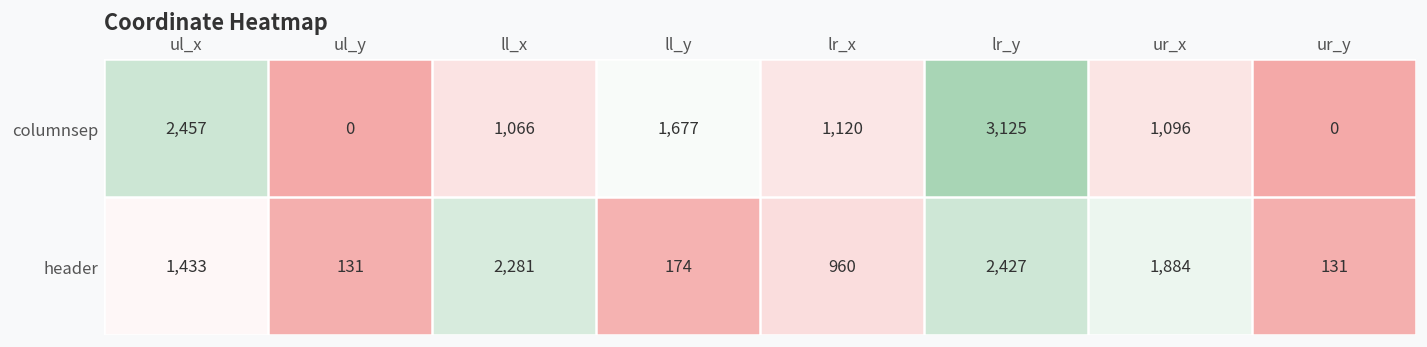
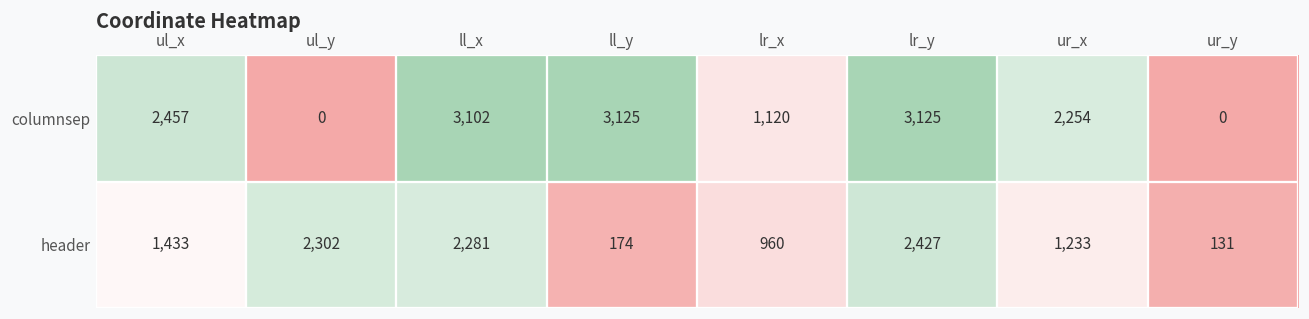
  {
    "columnsep": {
      "ul_x": "2,457",
      "ul_y": "0",
-     "ll_x": "1,066",
-     "ll_y": "1,677",
+     "ll_x": "3,102",
+     "ll_y": "3,125",
      "lr_x": "1,120",
      "lr_y": "3,125",
-     "ur_x": "1,096",
+     "ur_x": "2,254",
      "ur_y": "0"
    },
    "header": {
      "ul_x": "1,433",
-     "ul_y": "131",
+     "ul_y": "2,302",
      "ll_x": "2,281",
      "ll_y": "174",
      "lr_x": "960",
      "lr_y": "2,427",
-     "ur_x": "1,884",
+     "ur_x": "1,233",
      "ur_y": "131"
    }
  }
